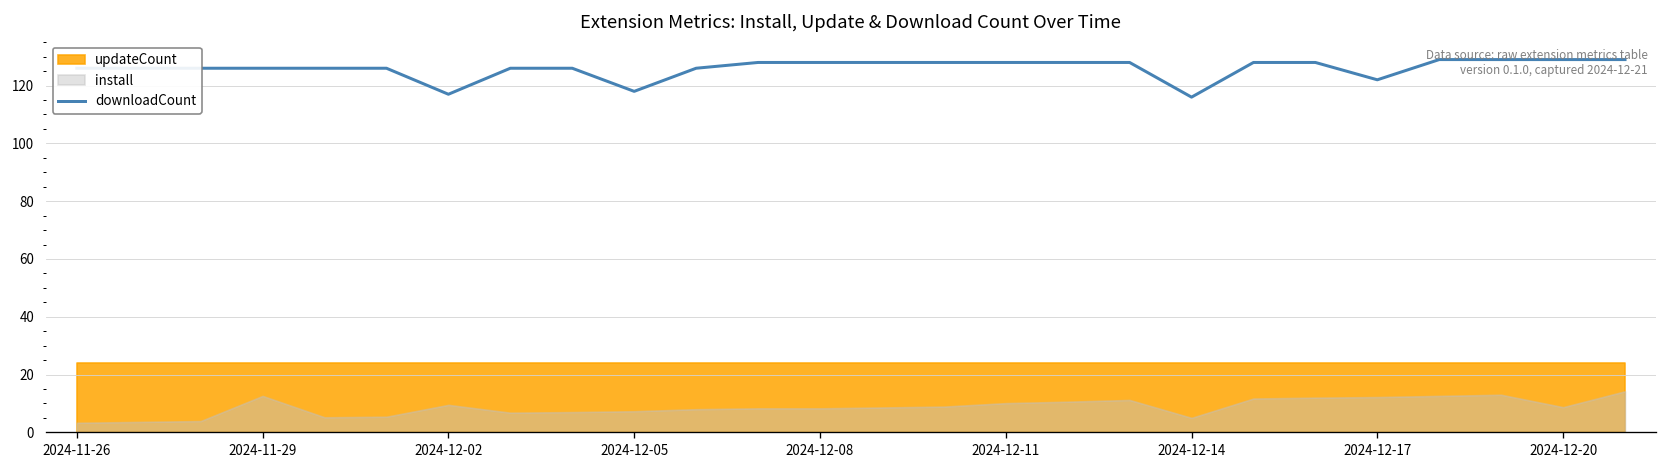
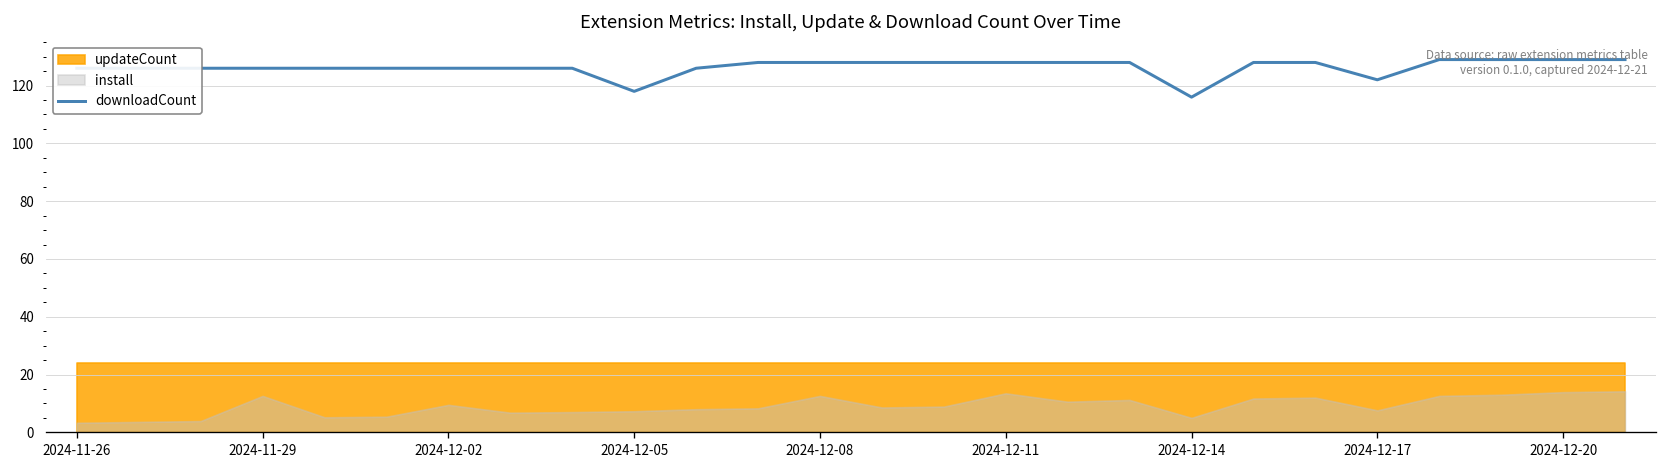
  {
    "updateCount": {
      "2024-11-26": 24,
      "2024-11-29": 24,
      "2024-12-02": 24,
      "2024-12-05": 24,
      "2024-12-08": 24,
      "2024-12-11": 24,
      "2024-12-14": 24,
      "2024-12-17": 24,
      "2024-12-20": 24
    },
    "downloadCount": {
      "2024-11-29": 126,
-     "2024-12-02": 117,
+     "2024-12-02": 126,
      "2024-12-05": 118,
      "2024-12-08": 128,
      "2024-12-11": 128,
      "2024-12-14": 116,
      "2024-12-17": 122
    },
    "install": {
      "2024-11-26": 3,
      "2024-11-29": 13,
      "2024-12-02": 10,
      "2024-12-05": 7,
-     "2024-12-08": 8,
-     "2024-12-11": 10,
+     "2024-12-08": 13,
+     "2024-12-11": 14,
      "2024-12-14": 5,
-     "2024-12-17": 12,
-     "2024-12-20": 9
+     "2024-12-17": 8,
+     "2024-12-20": 14
    }
  }
